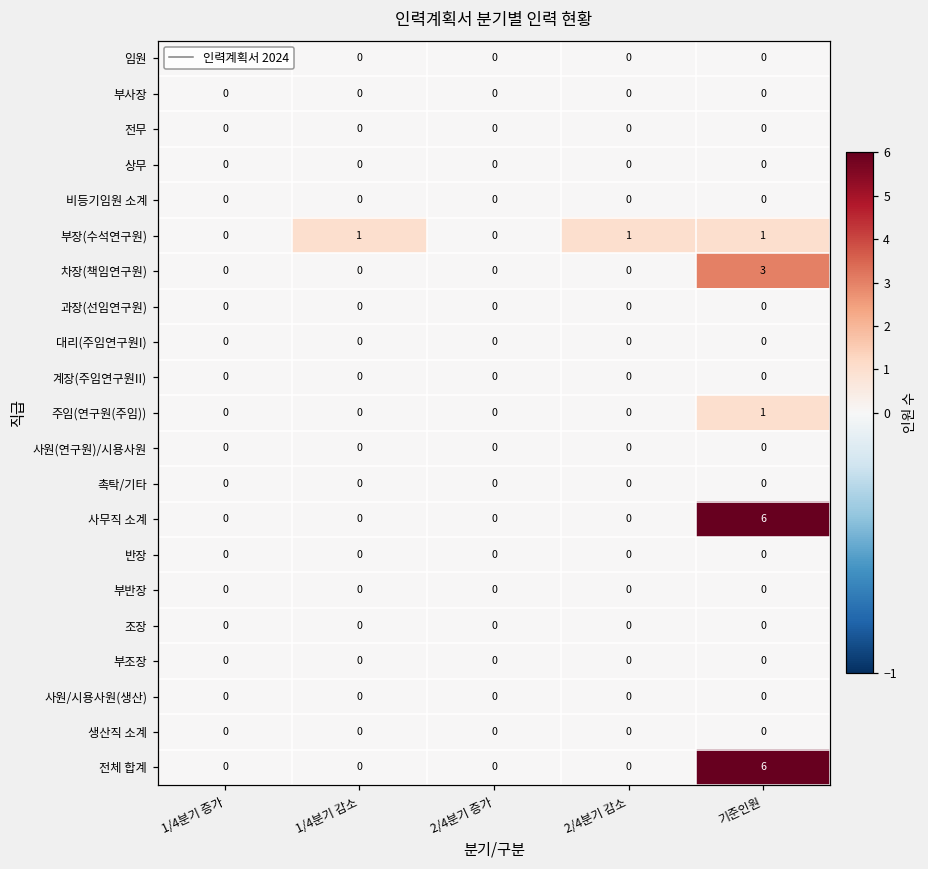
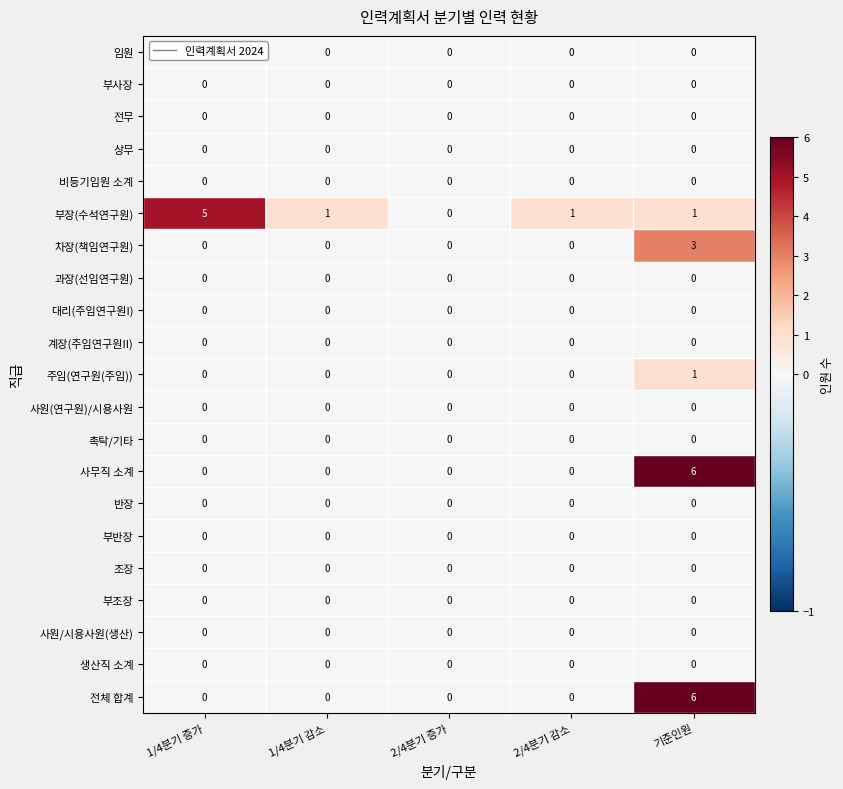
  {
    "임원": {
      "1/4분기 감소": 0,
      "2/4분기 증가": 0,
      "2/4분기 감소": 0,
      "기준인원": 0
    },
    "부사장": {
      "1/4분기 증가": 0,
      "1/4분기 감소": 0,
      "2/4분기 증가": 0,
      "2/4분기 감소": 0,
      "기준인원": 0
    },
    "전무": {
      "1/4분기 증가": 0,
      "1/4분기 감소": 0,
      "2/4분기 증가": 0,
      "2/4분기 감소": 0,
      "기준인원": 0
    },
    "상무": {
      "1/4분기 증가": 0,
      "1/4분기 감소": 0,
      "2/4분기 증가": 0,
      "2/4분기 감소": 0,
      "기준인원": 0
    },
    "비등기임원 소계": {
      "1/4분기 증가": 0,
      "1/4분기 감소": 0,
      "2/4분기 증가": 0,
      "2/4분기 감소": 0,
      "기준인원": 0
    },
    "부장(수석연구원)": {
-     "1/4분기 증가": 0,
+     "1/4분기 증가": 5,
      "1/4분기 감소": 1,
      "2/4분기 증가": 0,
      "2/4분기 감소": 1,
      "기준인원": 1
    },
    "차장(책임연구원)": {
      "1/4분기 증가": 0,
      "1/4분기 감소": 0,
      "2/4분기 증가": 0,
      "2/4분기 감소": 0,
      "기준인원": 3
    },
    "과장(선임연구원)": {
      "1/4분기 증가": 0,
      "1/4분기 감소": 0,
      "2/4분기 증가": 0,
      "2/4분기 감소": 0,
      "기준인원": 0
    },
    "대리(주임연구원I)": {
      "1/4분기 증가": 0,
      "1/4분기 감소": 0,
      "2/4분기 증가": 0,
      "2/4분기 감소": 0,
      "기준인원": 0
    },
    "계장(주임연구원II)": {
      "1/4분기 증가": 0,
      "1/4분기 감소": 0,
      "2/4분기 증가": 0,
      "2/4분기 감소": 0,
      "기준인원": 0
    },
    "주임(연구원(주임))": {
      "1/4분기 증가": 0,
      "1/4분기 감소": 0,
      "2/4분기 증가": 0,
      "2/4분기 감소": 0,
      "기준인원": 1
    },
    "사원(연구원)/시용사원": {
      "1/4분기 증가": 0,
      "1/4분기 감소": 0,
      "2/4분기 증가": 0,
      "2/4분기 감소": 0,
      "기준인원": 0
    },
    "촉탁/기타": {
      "1/4분기 증가": 0,
      "1/4분기 감소": 0,
      "2/4분기 증가": 0,
      "2/4분기 감소": 0,
      "기준인원": 0
    },
    "사무직 소계": {
      "1/4분기 증가": 0,
      "1/4분기 감소": 0,
      "2/4분기 증가": 0,
      "2/4분기 감소": 0,
      "기준인원": 6
    },
    "반장": {
      "1/4분기 증가": 0,
      "1/4분기 감소": 0,
      "2/4분기 증가": 0,
      "2/4분기 감소": 0,
      "기준인원": 0
    },
    "부반장": {
      "1/4분기 증가": 0,
      "1/4분기 감소": 0,
      "2/4분기 증가": 0,
      "2/4분기 감소": 0,
      "기준인원": 0
    },
    "조장": {
      "1/4분기 증가": 0,
      "1/4분기 감소": 0,
      "2/4분기 증가": 0,
      "2/4분기 감소": 0,
      "기준인원": 0
    },
    "부조장": {
      "1/4분기 증가": 0,
      "1/4분기 감소": 0,
      "2/4분기 증가": 0,
      "2/4분기 감소": 0,
      "기준인원": 0
    },
    "사원/시용사원(생산)": {
      "1/4분기 증가": 0,
      "1/4분기 감소": 0,
      "2/4분기 증가": 0,
      "2/4분기 감소": 0,
      "기준인원": 0
    },
    "생산직 소계": {
      "1/4분기 증가": 0,
      "1/4분기 감소": 0,
      "2/4분기 증가": 0,
      "2/4분기 감소": 0,
      "기준인원": 0
    },
    "전체 합계": {
      "1/4분기 증가": 0,
      "1/4분기 감소": 0,
      "2/4분기 증가": 0,
      "2/4분기 감소": 0,
      "기준인원": 6
    }
  }
